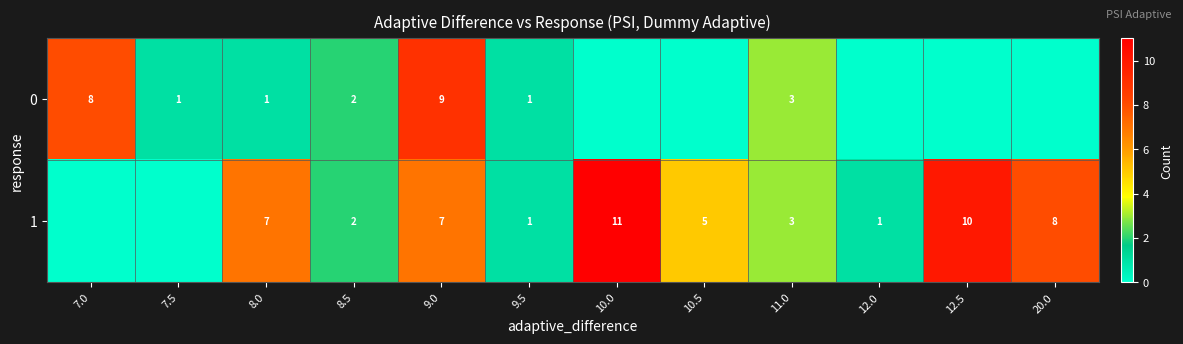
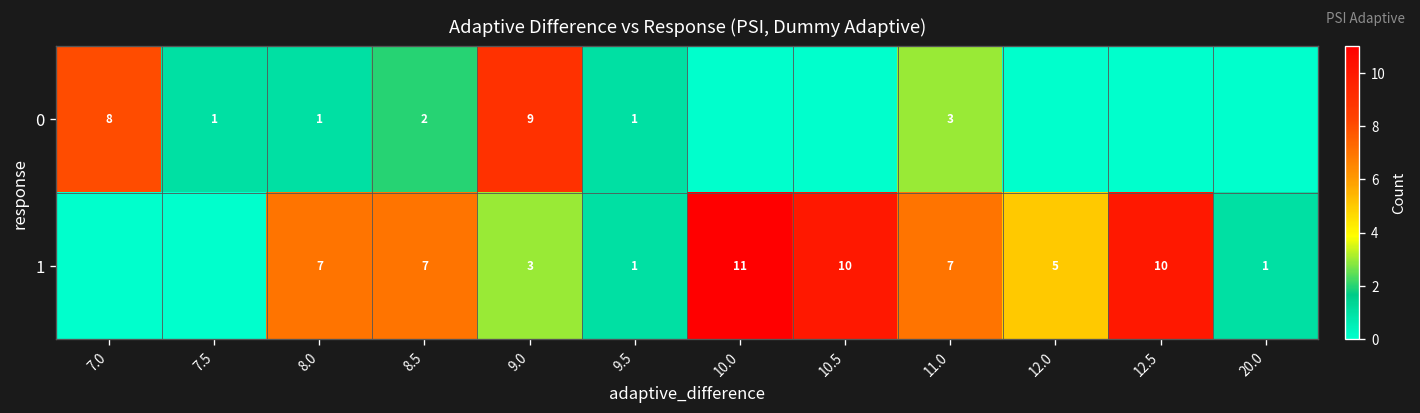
  {
    "0": {
      "7.0": 8,
      "7.5": 1,
      "8.0": 1,
      "8.5": 2,
      "9.0": 9,
      "9.5": 1,
      "11.0": 3
    },
    "1": {
      "8.0": 7,
-     "8.5": 2,
-     "9.0": 7,
+     "8.5": 7,
+     "9.0": 3,
      "9.5": 1,
      "10.0": 11,
-     "10.5": 5,
-     "11.0": 3,
-     "12.0": 1,
+     "10.5": 10,
+     "11.0": 7,
+     "12.0": 5,
      "12.5": 10,
-     "20.0": 8
+     "20.0": 1
    }
  }
